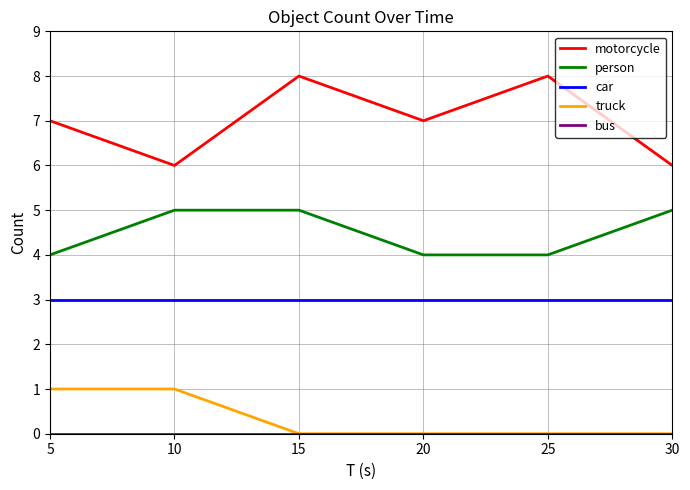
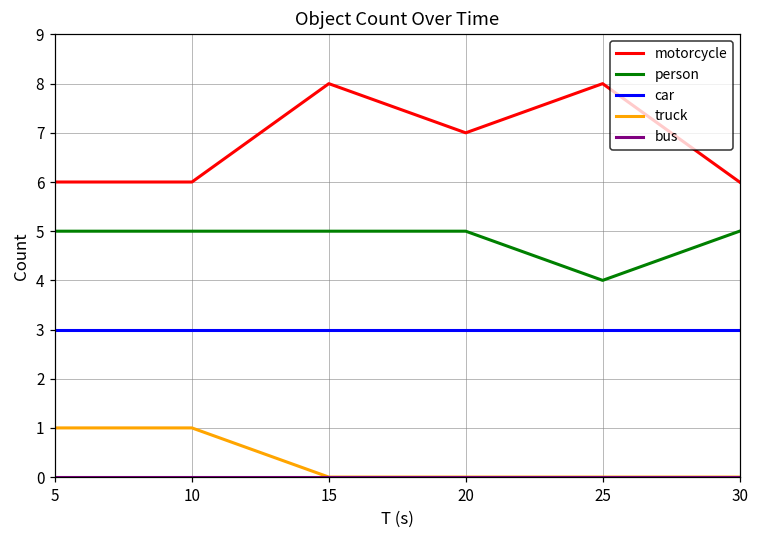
  {
    "motorcycle": {
-     "5": 7,
+     "5": 6,
      "10": 6,
      "15": 8,
      "20": 7,
      "25": 8,
      "30": 6
    },
    "person": {
-     "5": 4,
+     "5": 5,
      "10": 5,
      "15": 5,
-     "20": 4,
+     "20": 5,
      "25": 4,
      "30": 5
    },
    "car": {
      "5": 3,
      "10": 3,
      "15": 3,
      "20": 3,
      "25": 3,
      "30": 3
    },
    "truck": {
      "5": 1,
      "10": 1
    },
    "bus": {
      "5": 0,
      "10": 0
    }
  }
